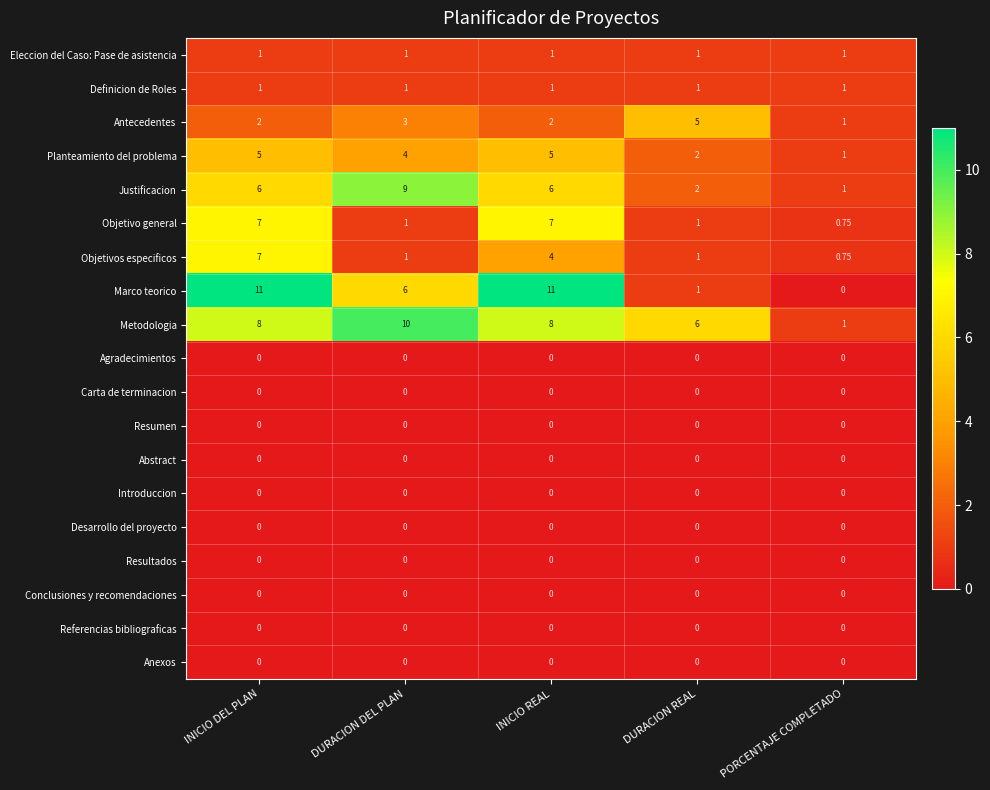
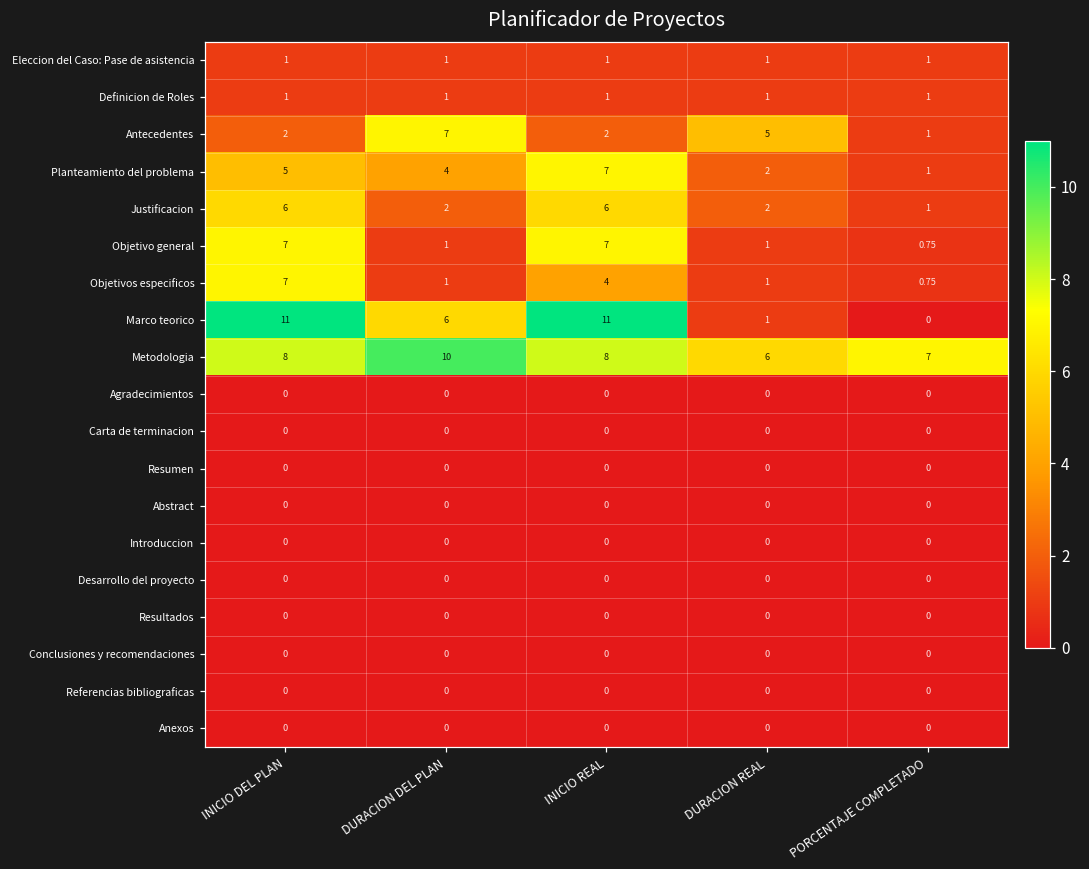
  {
    "Eleccion del Caso: Pase de asistencia": {
      "INICIO DEL PLAN": 1,
      "DURACION DEL PLAN": 1,
      "INICIO REAL": 1,
      "DURACION REAL": 1,
      "PORCENTAJE COMPLETADO": 1
    },
    "Definicion de Roles": {
      "INICIO DEL PLAN": 1,
      "DURACION DEL PLAN": 1,
      "INICIO REAL": 1,
      "DURACION REAL": 1,
      "PORCENTAJE COMPLETADO": 1
    },
    "Antecedentes": {
      "INICIO DEL PLAN": 2,
-     "DURACION DEL PLAN": 3,
+     "DURACION DEL PLAN": 7,
      "INICIO REAL": 2,
      "DURACION REAL": 5,
      "PORCENTAJE COMPLETADO": 1
    },
    "Planteamiento del problema": {
      "INICIO DEL PLAN": 5,
      "DURACION DEL PLAN": 4,
-     "INICIO REAL": 5,
+     "INICIO REAL": 7,
      "DURACION REAL": 2,
      "PORCENTAJE COMPLETADO": 1
    },
    "Justificacion": {
      "INICIO DEL PLAN": 6,
-     "DURACION DEL PLAN": 9,
+     "DURACION DEL PLAN": 2,
      "INICIO REAL": 6,
      "DURACION REAL": 2,
      "PORCENTAJE COMPLETADO": 1
    },
    "Objetivo general": {
      "INICIO DEL PLAN": 7,
      "DURACION DEL PLAN": 1,
      "INICIO REAL": 7,
      "DURACION REAL": 1,
      "PORCENTAJE COMPLETADO": 0.75
    },
    "Objetivos especificos": {
      "INICIO DEL PLAN": 7,
      "DURACION DEL PLAN": 1,
      "INICIO REAL": 4,
      "DURACION REAL": 1,
      "PORCENTAJE COMPLETADO": 0.75
    },
    "Marco teorico": {
      "INICIO DEL PLAN": 11,
      "DURACION DEL PLAN": 6,
      "INICIO REAL": 11,
      "DURACION REAL": 1,
      "PORCENTAJE COMPLETADO": 0
    },
    "Metodologia": {
      "INICIO DEL PLAN": 8,
      "DURACION DEL PLAN": 10,
      "INICIO REAL": 8,
      "DURACION REAL": 6,
-     "PORCENTAJE COMPLETADO": 1
+     "PORCENTAJE COMPLETADO": 7
    },
    "Agradecimientos": {
      "INICIO DEL PLAN": 0,
      "DURACION DEL PLAN": 0,
      "INICIO REAL": 0,
      "DURACION REAL": 0,
      "PORCENTAJE COMPLETADO": 0
    },
    "Carta de terminacion": {
      "INICIO DEL PLAN": 0,
      "DURACION DEL PLAN": 0,
      "INICIO REAL": 0,
      "DURACION REAL": 0,
      "PORCENTAJE COMPLETADO": 0
    },
    "Resumen": {
      "INICIO DEL PLAN": 0,
      "DURACION DEL PLAN": 0,
      "INICIO REAL": 0,
      "DURACION REAL": 0,
      "PORCENTAJE COMPLETADO": 0
    },
    "Abstract": {
      "INICIO DEL PLAN": 0,
      "DURACION DEL PLAN": 0,
      "INICIO REAL": 0,
      "DURACION REAL": 0,
      "PORCENTAJE COMPLETADO": 0
    },
    "Introduccion": {
      "INICIO DEL PLAN": 0,
      "DURACION DEL PLAN": 0,
      "INICIO REAL": 0,
      "DURACION REAL": 0,
      "PORCENTAJE COMPLETADO": 0
    },
    "Desarrollo del proyecto": {
      "INICIO DEL PLAN": 0,
      "DURACION DEL PLAN": 0,
      "INICIO REAL": 0,
      "DURACION REAL": 0,
      "PORCENTAJE COMPLETADO": 0
    },
    "Resultados": {
      "INICIO DEL PLAN": 0,
      "DURACION DEL PLAN": 0,
      "INICIO REAL": 0,
      "DURACION REAL": 0,
      "PORCENTAJE COMPLETADO": 0
    },
    "Conclusiones y recomendaciones": {
      "INICIO DEL PLAN": 0,
      "DURACION DEL PLAN": 0,
      "INICIO REAL": 0,
      "DURACION REAL": 0,
      "PORCENTAJE COMPLETADO": 0
    },
    "Referencias bibliograficas": {
      "INICIO DEL PLAN": 0,
      "DURACION DEL PLAN": 0,
      "INICIO REAL": 0,
      "DURACION REAL": 0,
      "PORCENTAJE COMPLETADO": 0
    },
    "Anexos": {
      "INICIO DEL PLAN": 0,
      "DURACION DEL PLAN": 0,
      "INICIO REAL": 0,
      "DURACION REAL": 0,
      "PORCENTAJE COMPLETADO": 0
    }
  }
